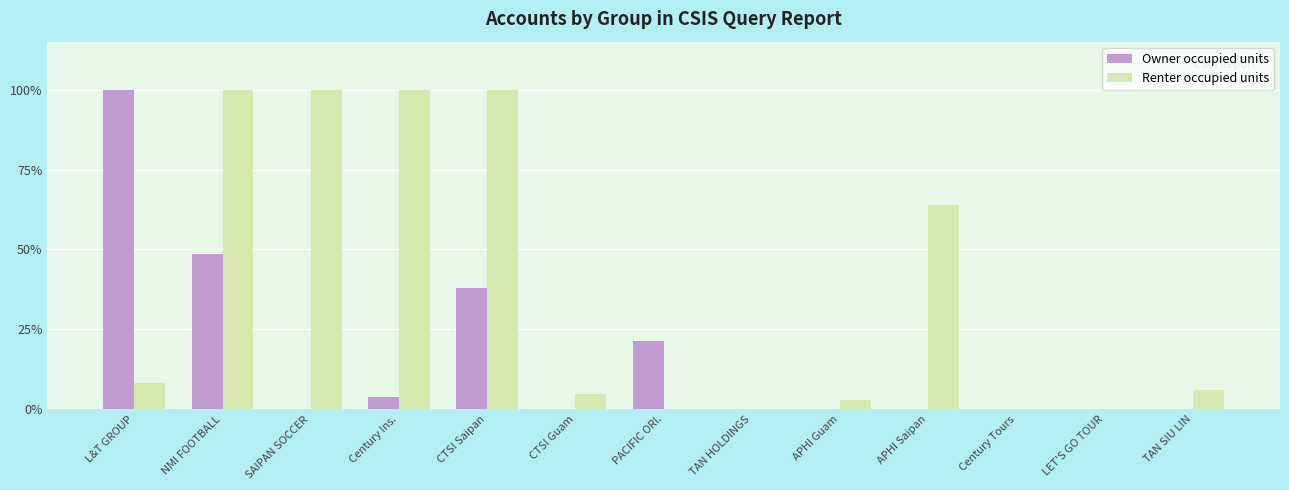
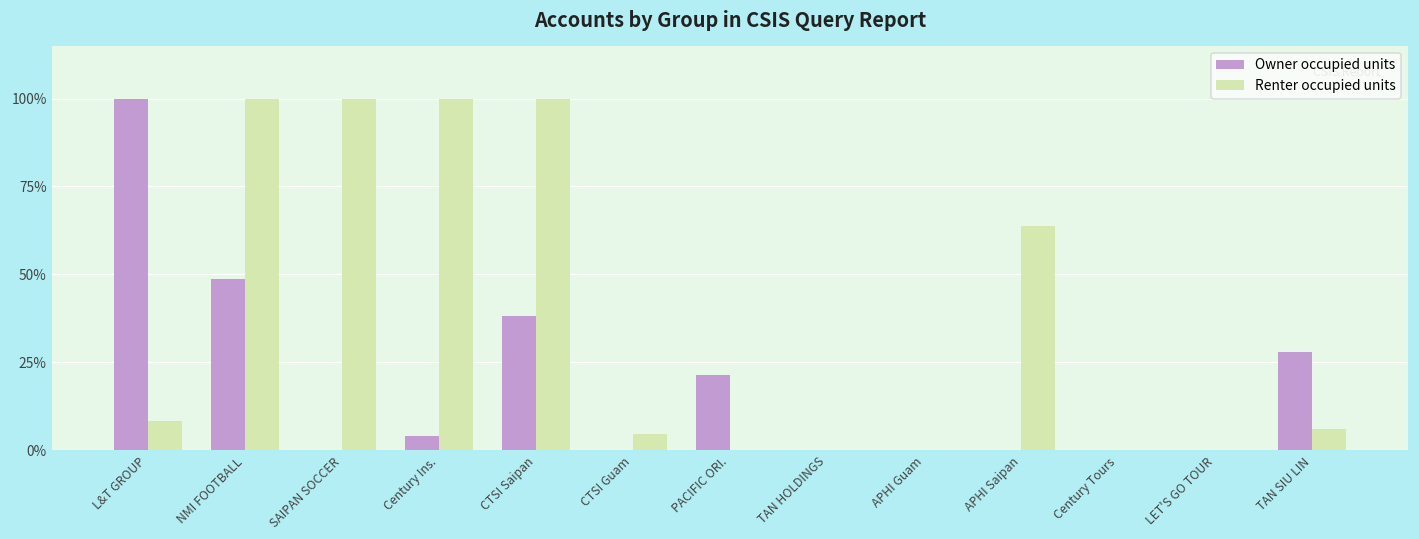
  {
    "Owner occupied units": {
      "L&T GROUP": "100%",
      "NMI FOOTBALL": "49%",
      "SAIPAN SOCCER": "0%",
      "Century Ins.": "4%",
      "CTSI Saipan": "38%",
      "CTSI Guam": "0%",
      "PACIFIC ORI.": "21%",
      "TAN HOLDINGS": "0%",
      "APHI Guam": "0%",
      "APHI Saipan": "0%",
      "Century Tours": "0%",
      "LET'S GO TOUR": "0%",
-     "TAN SIU LIN": "0%"
+     "TAN SIU LIN": "28%"
    },
    "Renter occupied units": {
      "L&T GROUP": "8%",
      "NMI FOOTBALL": "100%",
      "SAIPAN SOCCER": "100%",
      "Century Ins.": "100%",
      "CTSI Saipan": "100%",
      "CTSI Guam": "5%",
      "PACIFIC ORI.": "0%",
      "TAN HOLDINGS": "0%",
-     "APHI Guam": "3%",
+     "APHI Guam": "0%",
      "APHI Saipan": "64%",
      "Century Tours": "0%",
      "LET'S GO TOUR": "0%",
      "TAN SIU LIN": "6%"
    }
  }
